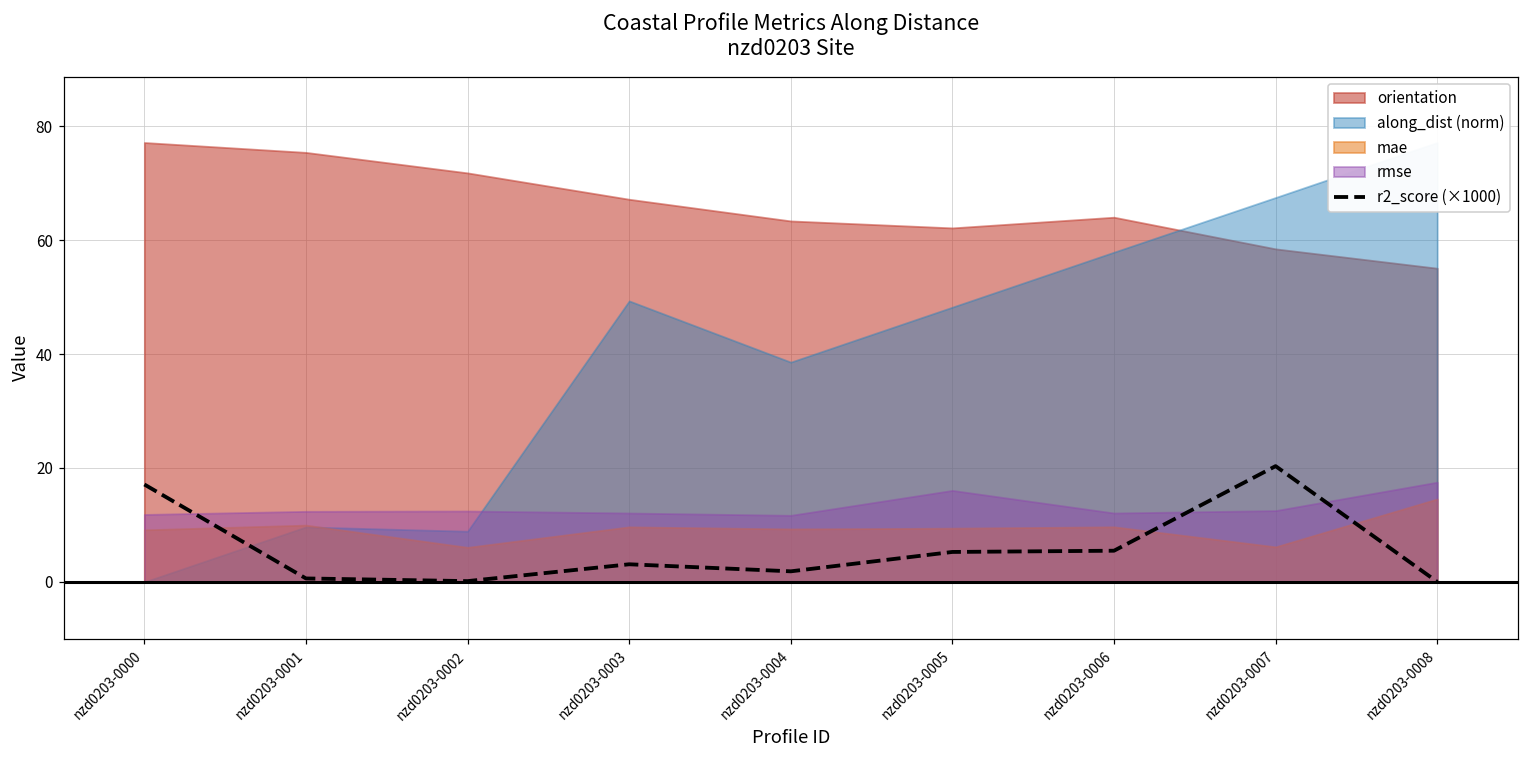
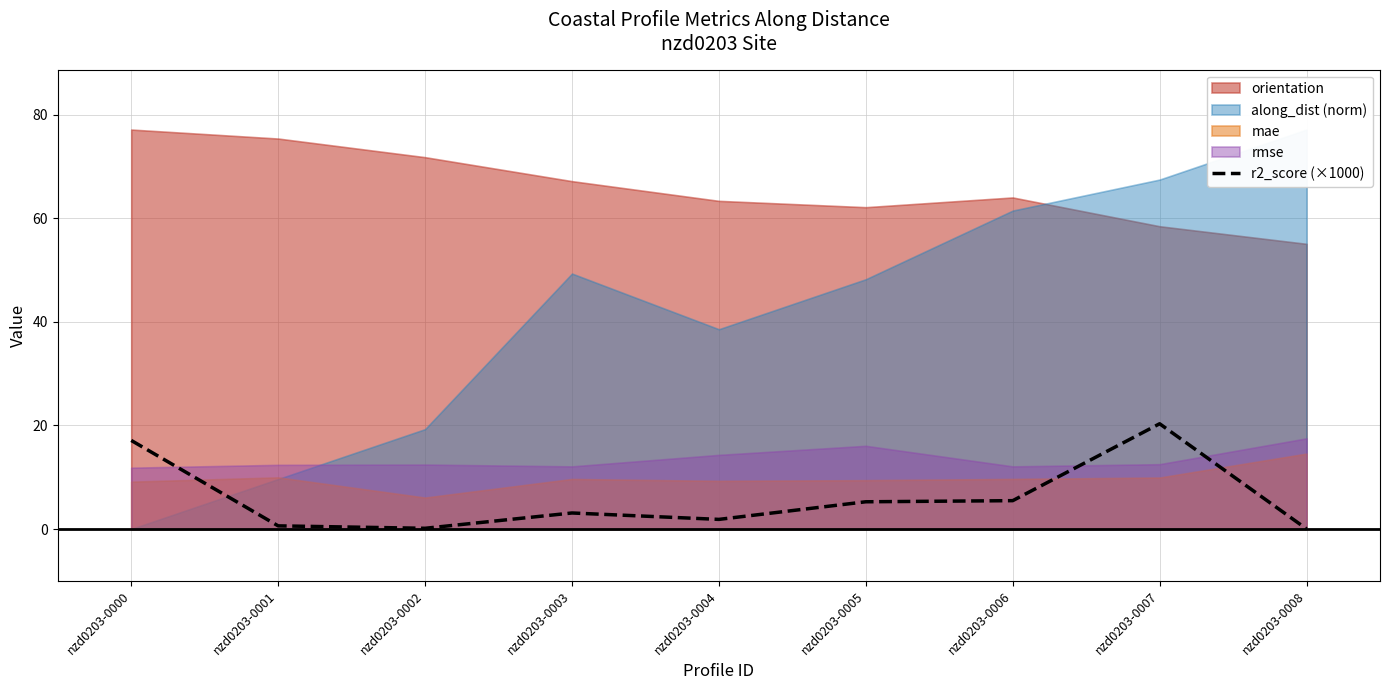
  {
    "r2_score (×1000)": {
      "nzd0203-0000": 17,
      "nzd0203-0001": 1,
      "nzd0203-0002": 0,
      "nzd0203-0003": 3,
      "nzd0203-0004": 2,
      "nzd0203-0005": 5,
      "nzd0203-0006": 5,
      "nzd0203-0007": 20,
      "nzd0203-0008": 0
    },
    "orientation": {
      "nzd0203-0000": 77,
      "nzd0203-0001": 75,
      "nzd0203-0002": 72,
      "nzd0203-0003": 67,
      "nzd0203-0004": 63,
      "nzd0203-0005": 62,
      "nzd0203-0006": 64,
      "nzd0203-0007": 58,
      "nzd0203-0008": 55
    },
    "along_dist (norm)": {
      "nzd0203-0000": 0,
-     "nzd0203-0002": 9,
+     "nzd0203-0002": 19,
      "nzd0203-0003": 49,
      "nzd0203-0004": 39,
      "nzd0203-0005": 48,
-     "nzd0203-0006": 58,
+     "nzd0203-0006": 61,
      "nzd0203-0007": 67
    },
    "mae": {
      "nzd0203-0000": 9,
      "nzd0203-0002": 6,
      "nzd0203-0003": 10,
      "nzd0203-0004": 9,
      "nzd0203-0005": 9,
      "nzd0203-0006": 10,
-     "nzd0203-0007": 6,
+     "nzd0203-0007": 10,
      "nzd0203-0008": 15
    },
    "rmse": {
      "nzd0203-0000": 12,
      "nzd0203-0001": 12,
      "nzd0203-0002": 12,
      "nzd0203-0003": 12,
-     "nzd0203-0004": 12,
+     "nzd0203-0004": 14,
      "nzd0203-0005": 16,
      "nzd0203-0006": 12,
      "nzd0203-0007": 13,
      "nzd0203-0008": 18
    }
  }
